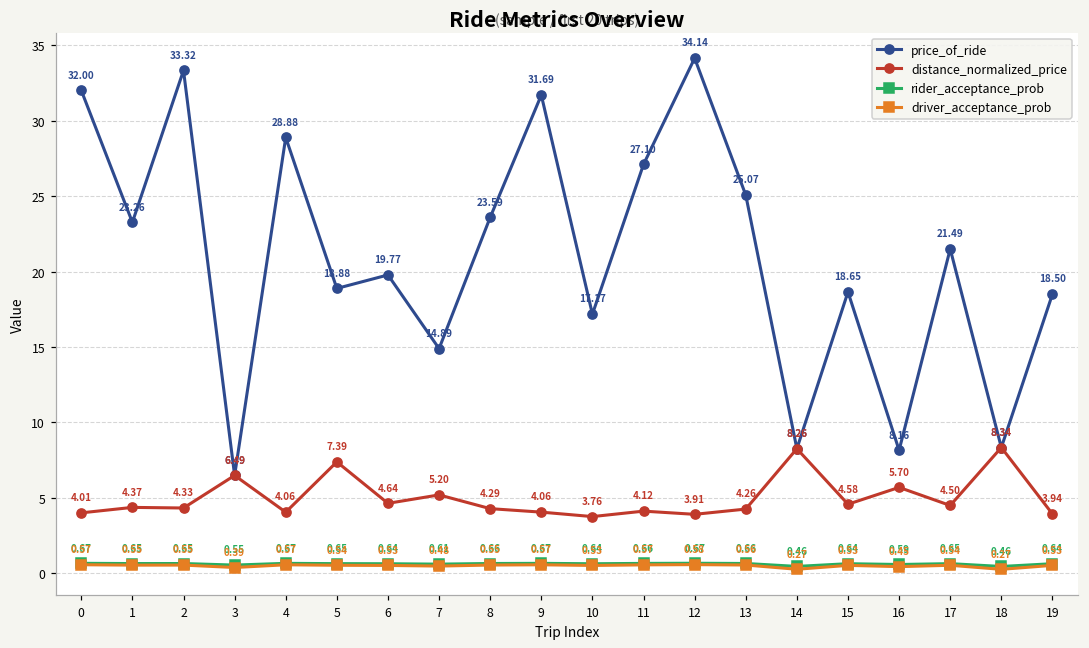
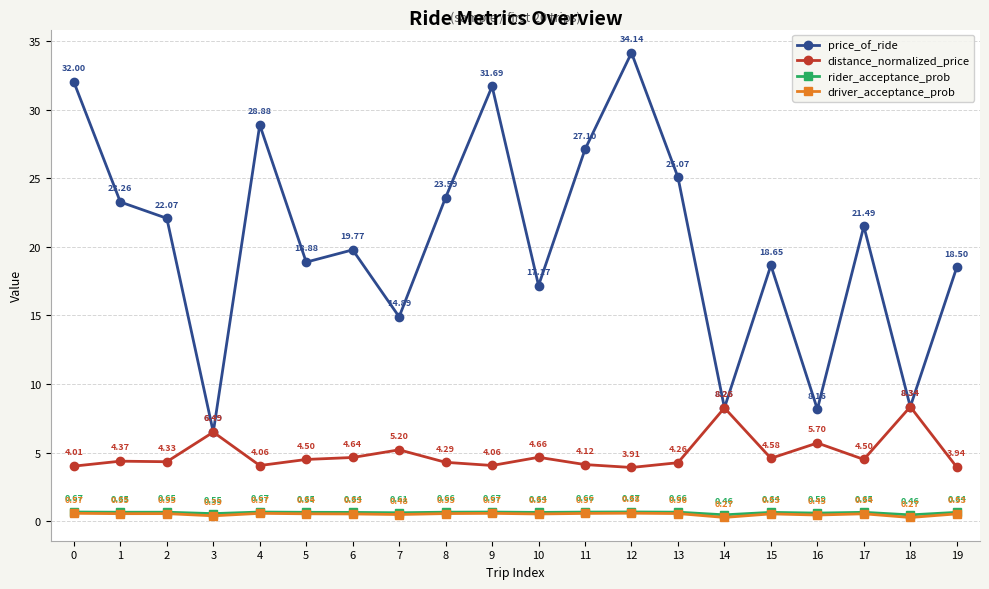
  {
    "price_of_ride": {
      "0": 32.00,
      "1": 23.26,
-     "2": 33.32,
+     "2": 22.07,
      "4": 28.88,
      "5": 18.88,
      "6": 19.77,
      "7": 14.89,
      "8": 23.59,
      "9": 31.69,
      "10": 17.17,
      "11": 27.10,
      "12": 34.14,
      "13": 25.07,
      "15": 18.65,
      "16": 8.16,
      "17": 21.49,
      "19": 18.50
    },
    "distance_normalized_price": {
      "0": 4.01,
      "1": 4.37,
      "2": 4.33,
      "4": 4.06,
-     "5": 7.39,
+     "5": 4.50,
      "6": 4.64,
      "7": 5.20,
      "8": 4.29,
      "9": 4.06,
-     "10": 3.76,
+     "10": 4.66,
      "11": 4.12,
      "12": 3.91,
      "13": 4.26,
      "15": 4.58,
      "16": 5.70,
      "17": 4.50,
      "19": 3.94
    }
  }
